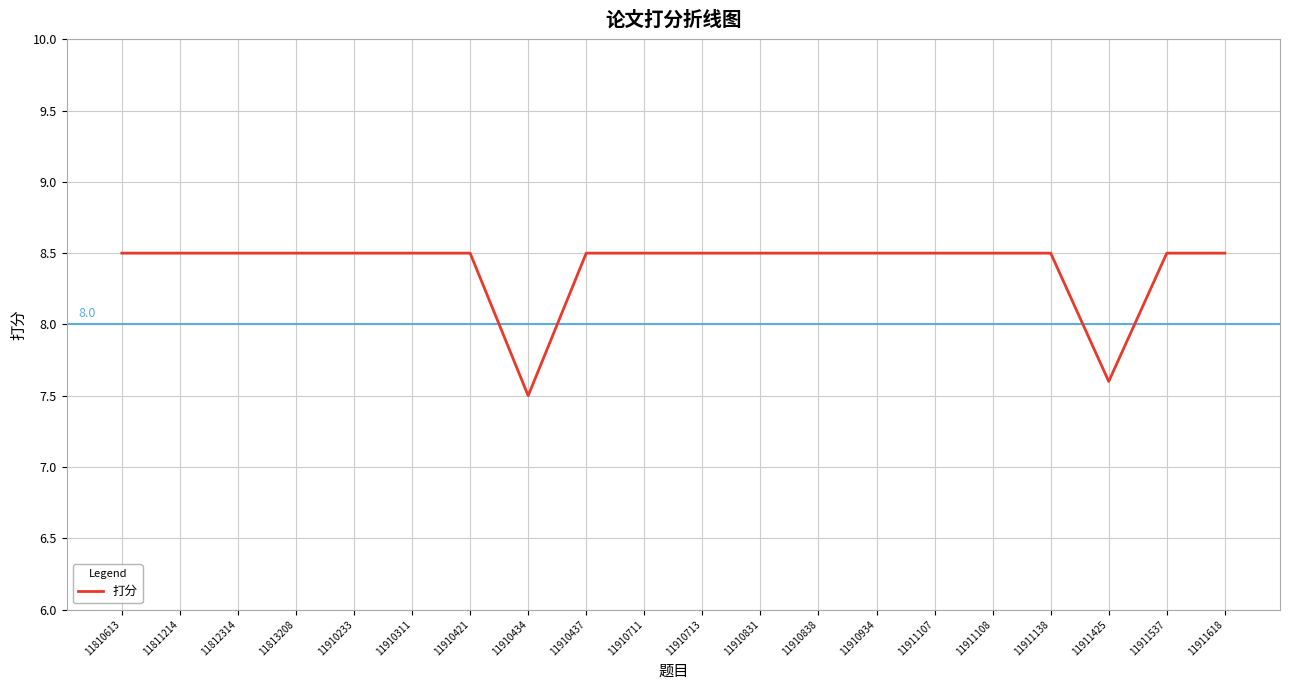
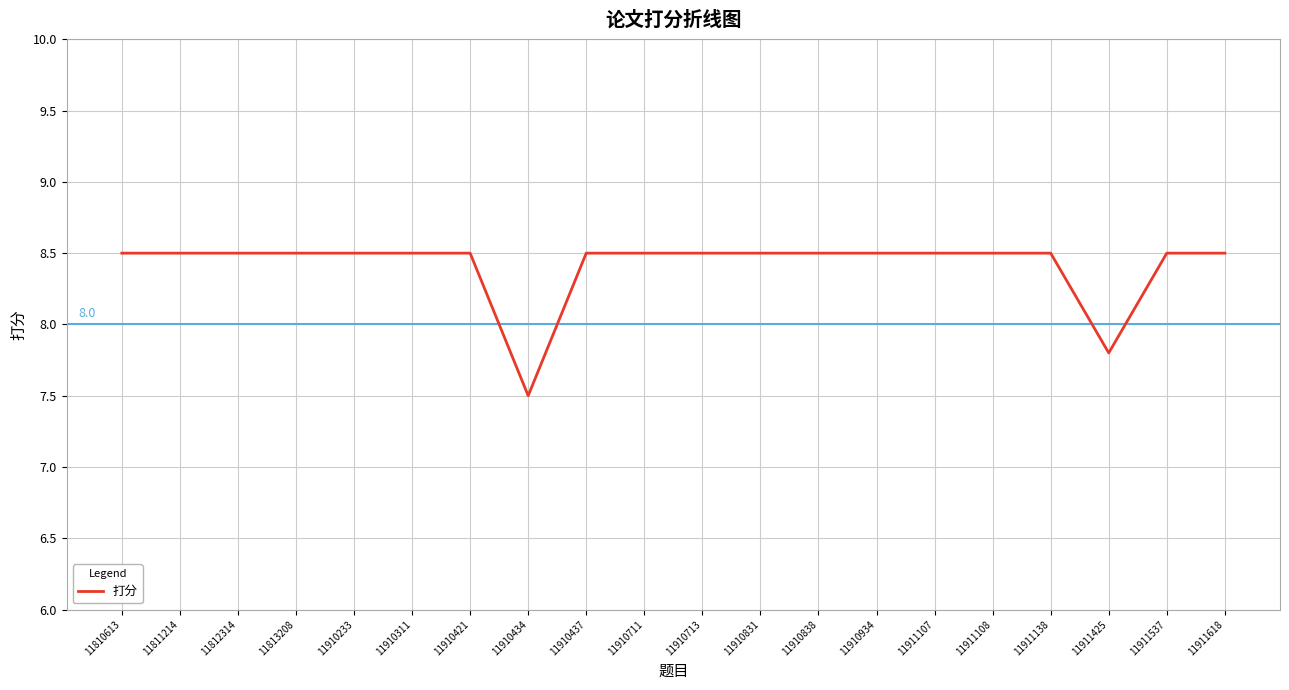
  {
    "11810613": 8.5,
    "11811214": 8.5,
    "11812314": 8.5,
    "11813208": 8.5,
    "11910233": 8.5,
    "11910311": 8.5,
    "11910421": 8.5,
    "11910434": 7.5,
    "11910437": 8.5,
    "11910711": 8.5,
    "11910713": 8.5,
    "11910831": 8.5,
    "11910838": 8.5,
    "11910934": 8.5,
    "11911107": 8.5,
    "11911108": 8.5,
    "11911138": 8.5,
-   "11911425": 7.6,
+   "11911425": 7.8,
    "11911537": 8.5,
    "11911618": 8.5
  }
